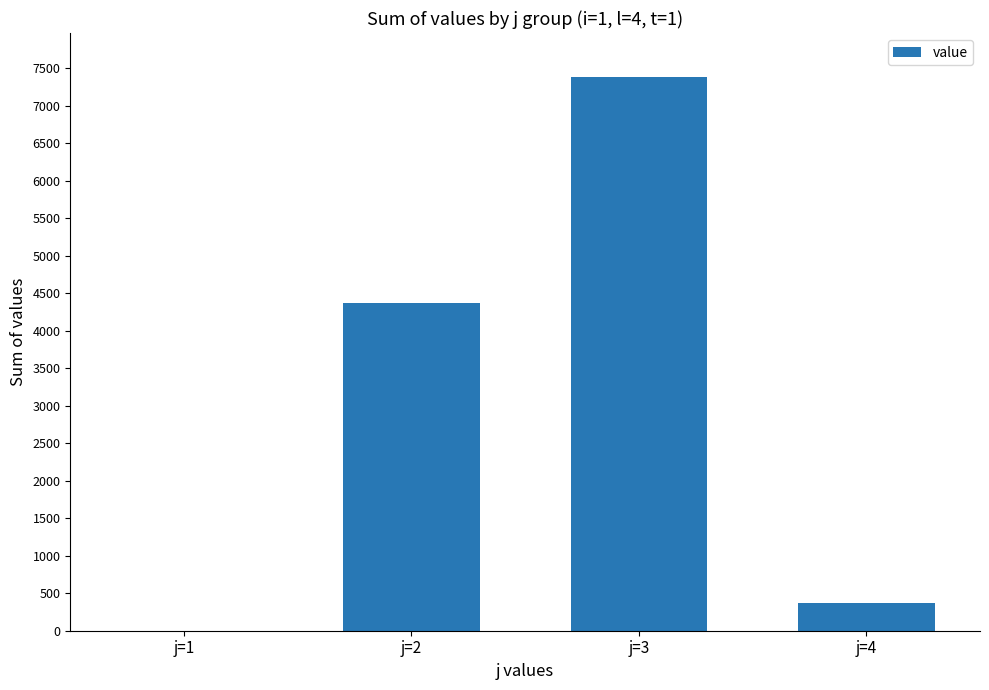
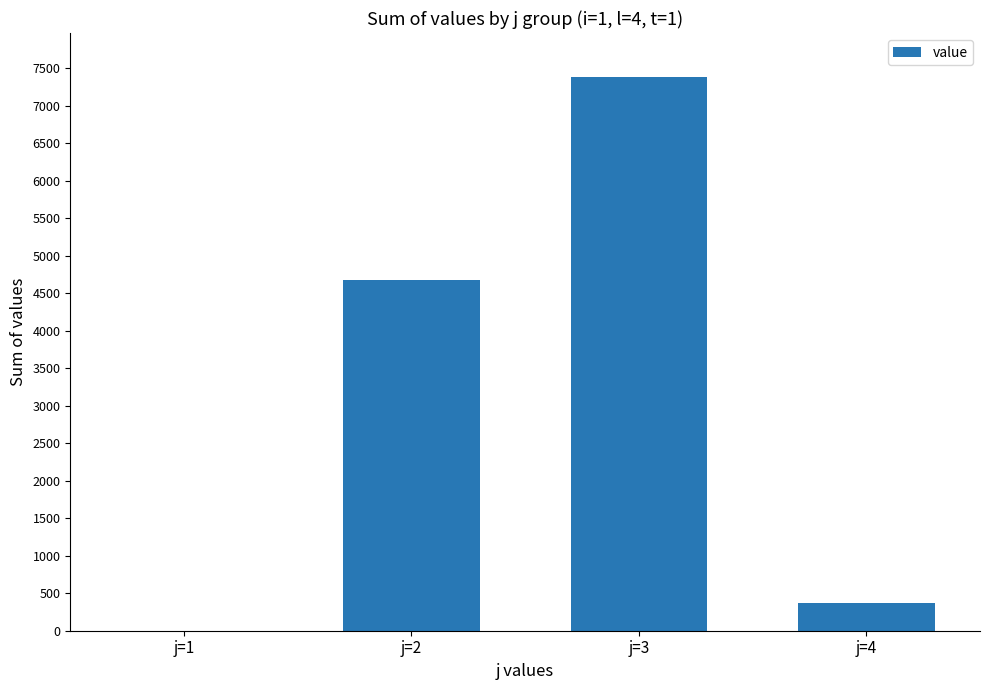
  {
    "j=1": 0,
-   "j=2": 4400,
+   "j=2": 4700,
    "j=3": 7400,
    "j=4": 400
  }
